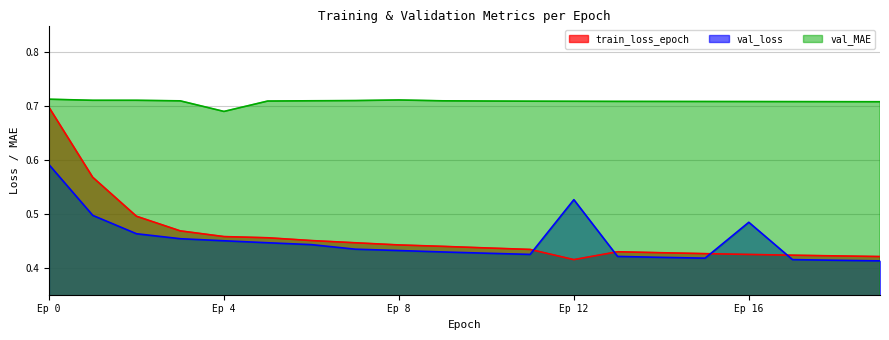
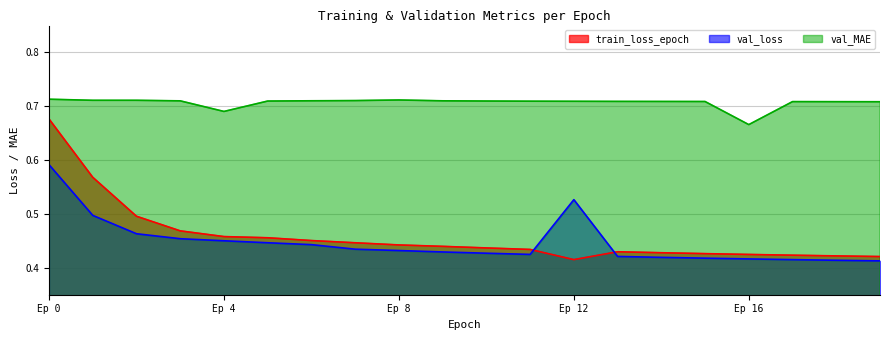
  {
    "train_loss_epoch": {
-     "Ep 0": 0.70,
+     "Ep 0": 0.68,
      "Ep 4": 0.46,
      "Ep 8": 0.44,
      "Ep 12": 0.42,
      "Ep 16": 0.42
    },
    "val_loss": {
      "Ep 0": 0.59,
      "Ep 4": 0.45,
      "Ep 8": 0.43,
      "Ep 12": 0.53,
-     "Ep 16": 0.48
+     "Ep 16": 0.42
    },
    "val_MAE": {
      "Ep 0": 0.71,
      "Ep 4": 0.69,
      "Ep 8": 0.71,
      "Ep 12": 0.71,
-     "Ep 16": 0.71
+     "Ep 16": 0.67
    }
  }
